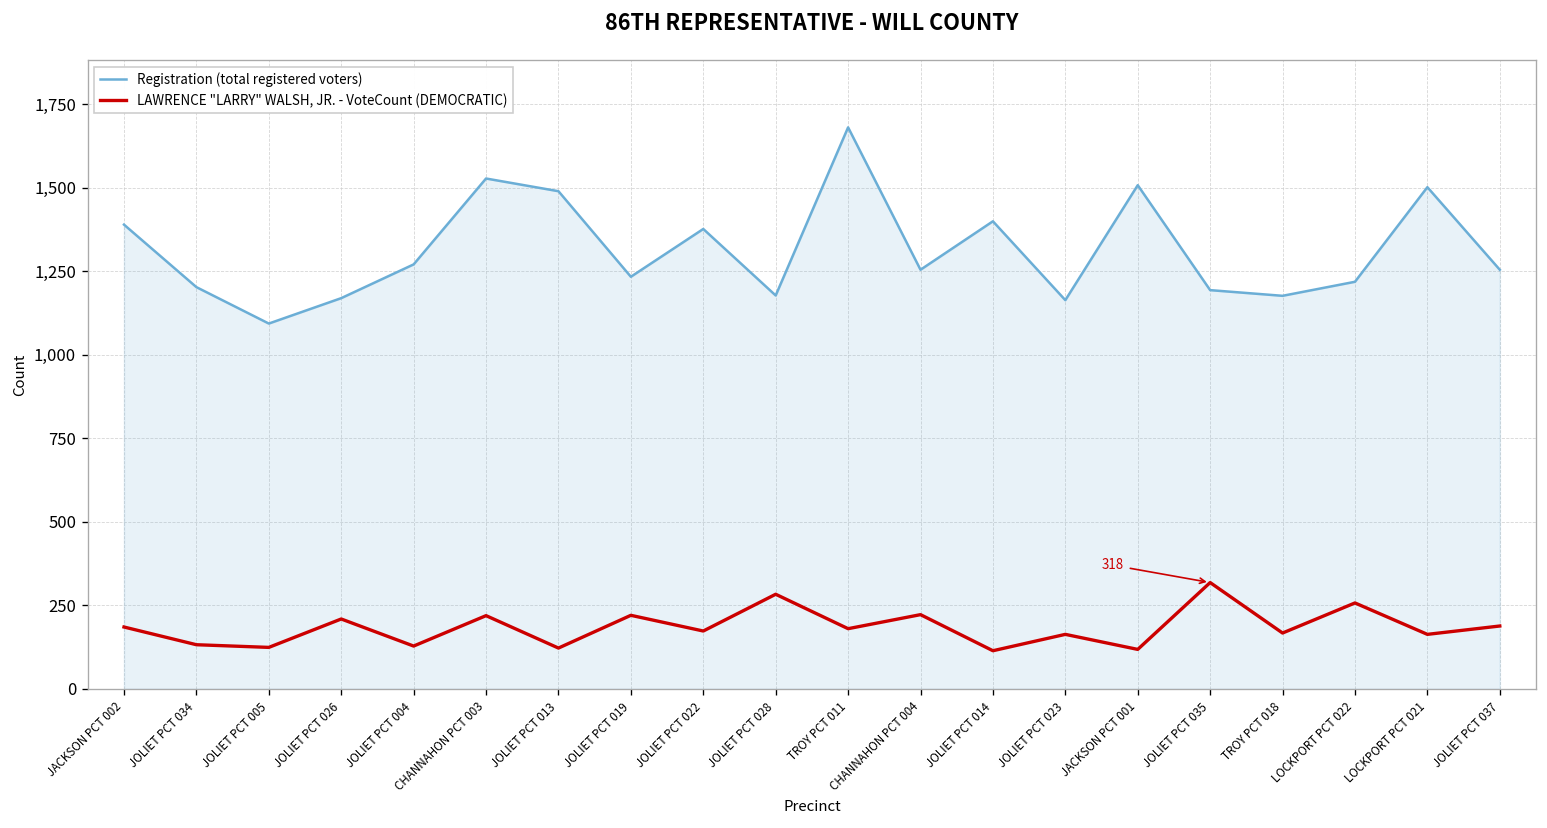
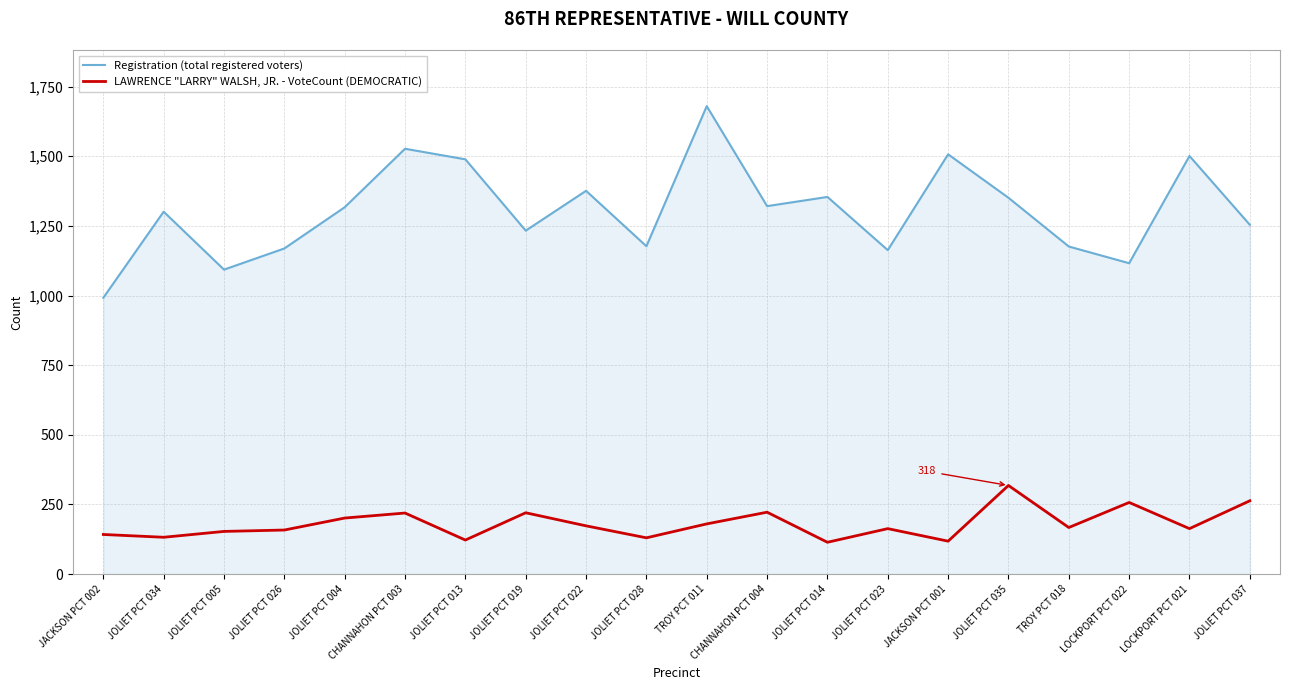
  {
    "Registration (total registered voters)": {
-     "JACKSON PCT 002": "1,390",
-     "JOLIET PCT 034": "1,200",
+     "JACKSON PCT 002": "990",
+     "JOLIET PCT 034": "1,300",
      "JOLIET PCT 005": "1,090",
      "JOLIET PCT 026": "1,170",
-     "JOLIET PCT 004": "1,270",
+     "JOLIET PCT 004": "1,320",
      "CHANNAHON PCT 003": "1,530",
      "JOLIET PCT 013": "1,490",
      "JOLIET PCT 019": "1,230",
      "JOLIET PCT 022": "1,380",
      "JOLIET PCT 028": "1,180",
      "TROY PCT 011": "1,680",
-     "CHANNAHON PCT 004": "1,250",
-     "JOLIET PCT 014": "1,400",
+     "CHANNAHON PCT 004": "1,320",
+     "JOLIET PCT 014": "1,350",
      "JOLIET PCT 023": "1,160",
      "JACKSON PCT 001": "1,510",
-     "JOLIET PCT 035": "1,190",
+     "JOLIET PCT 035": "1,350",
      "TROY PCT 018": "1,180",
-     "LOCKPORT PCT 022": "1,220",
+     "LOCKPORT PCT 022": "1,120",
      "LOCKPORT PCT 021": "1,500",
      "JOLIET PCT 037": "1,250"
    },
    "LAWRENCE \"LARRY\" WALSH, JR. - VoteCount (DEMOCRATIC)": {
-     "JACKSON PCT 002": "190",
+     "JACKSON PCT 002": "140",
      "JOLIET PCT 034": "130",
-     "JOLIET PCT 005": "120",
-     "JOLIET PCT 026": "210",
-     "JOLIET PCT 004": "130",
+     "JOLIET PCT 005": "150",
+     "JOLIET PCT 026": "160",
+     "JOLIET PCT 004": "200",
      "CHANNAHON PCT 003": "220",
      "JOLIET PCT 013": "120",
      "JOLIET PCT 019": "220",
      "JOLIET PCT 022": "170",
-     "JOLIET PCT 028": "280",
+     "JOLIET PCT 028": "130",
      "TROY PCT 011": "180",
      "CHANNAHON PCT 004": "220",
      "JOLIET PCT 014": "110",
      "JOLIET PCT 023": "160",
      "JACKSON PCT 001": "120",
      "TROY PCT 018": "170",
      "LOCKPORT PCT 022": "260",
      "LOCKPORT PCT 021": "160",
-     "JOLIET PCT 037": "190"
+     "JOLIET PCT 037": "260"
    }
  }
